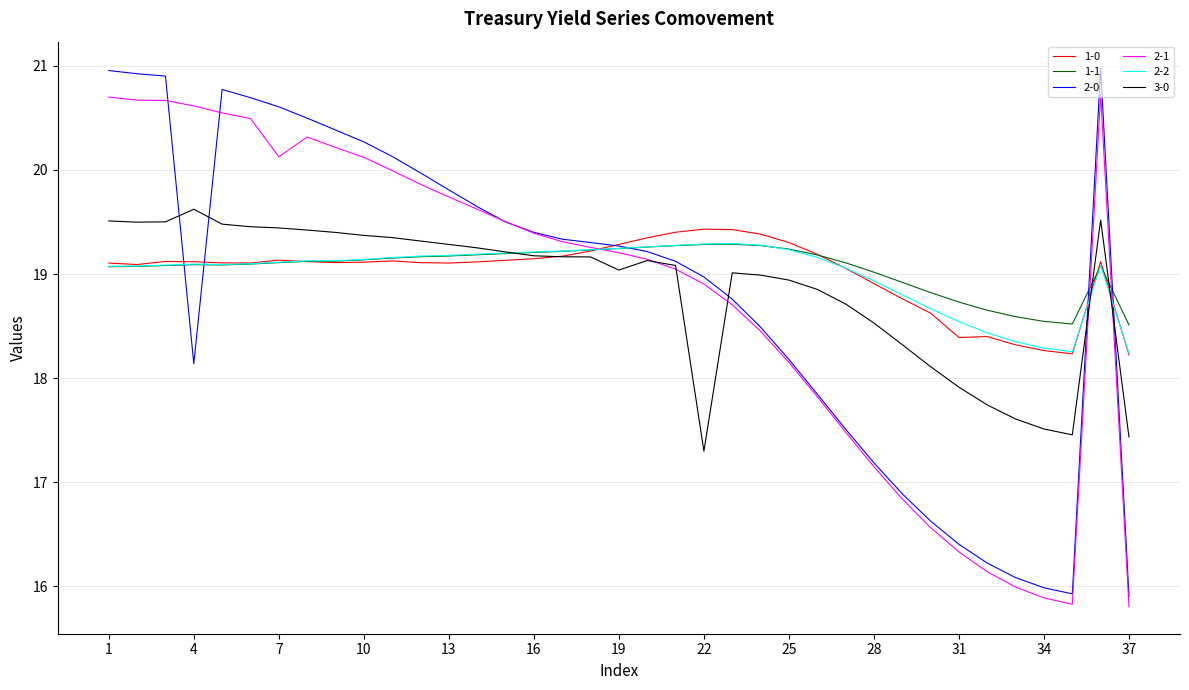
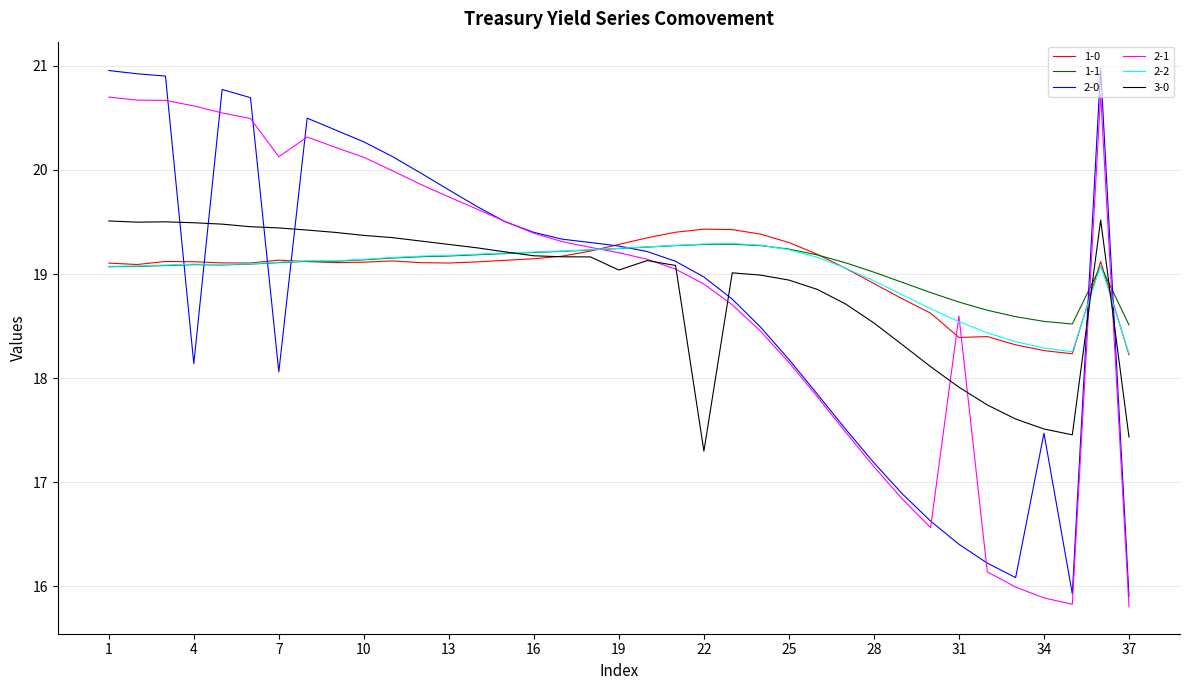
  {
    "1-0": {
      "1": 19.11,
      "13": 19.11,
      "16": 19.15,
      "22": 19.43,
      "25": 19.30,
      "28": 18.91,
      "31": 18.39
    },
    "1-1": {
      "28": 19.02,
      "31": 18.73,
      "34": 18.55,
      "37": 18.51
    },
    "2-0": {
      "1": 20.95,
      "4": 18.14,
-     "7": 20.61,
+     "7": 18.06,
      "10": 20.27,
      "13": 19.81,
      "22": 18.97,
      "25": 18.18,
      "28": 17.19,
      "31": 16.41,
-     "34": 15.99,
+     "34": 17.47,
      "37": 15.91
    },
    "2-1": {
      "1": 20.70,
      "4": 20.61,
      "7": 20.13,
      "10": 20.12,
      "13": 19.74,
      "19": 19.21,
      "22": 18.90,
      "25": 18.15,
      "28": 17.15,
-     "31": 16.33,
+     "31": 18.60,
      "34": 15.89,
      "37": 15.80
    },
    "2-2": {
      "28": 18.93,
      "31": 18.54
    },
    "3-0": {
      "1": 19.51,
-     "4": 19.62,
+     "4": 19.49,
      "7": 19.44,
      "10": 19.37,
      "13": 19.28,
      "16": 19.18,
      "19": 19.04,
      "22": 17.30,
      "25": 18.94,
      "28": 18.53,
      "31": 17.91,
      "34": 17.51,
      "37": 17.44
    }
  }
